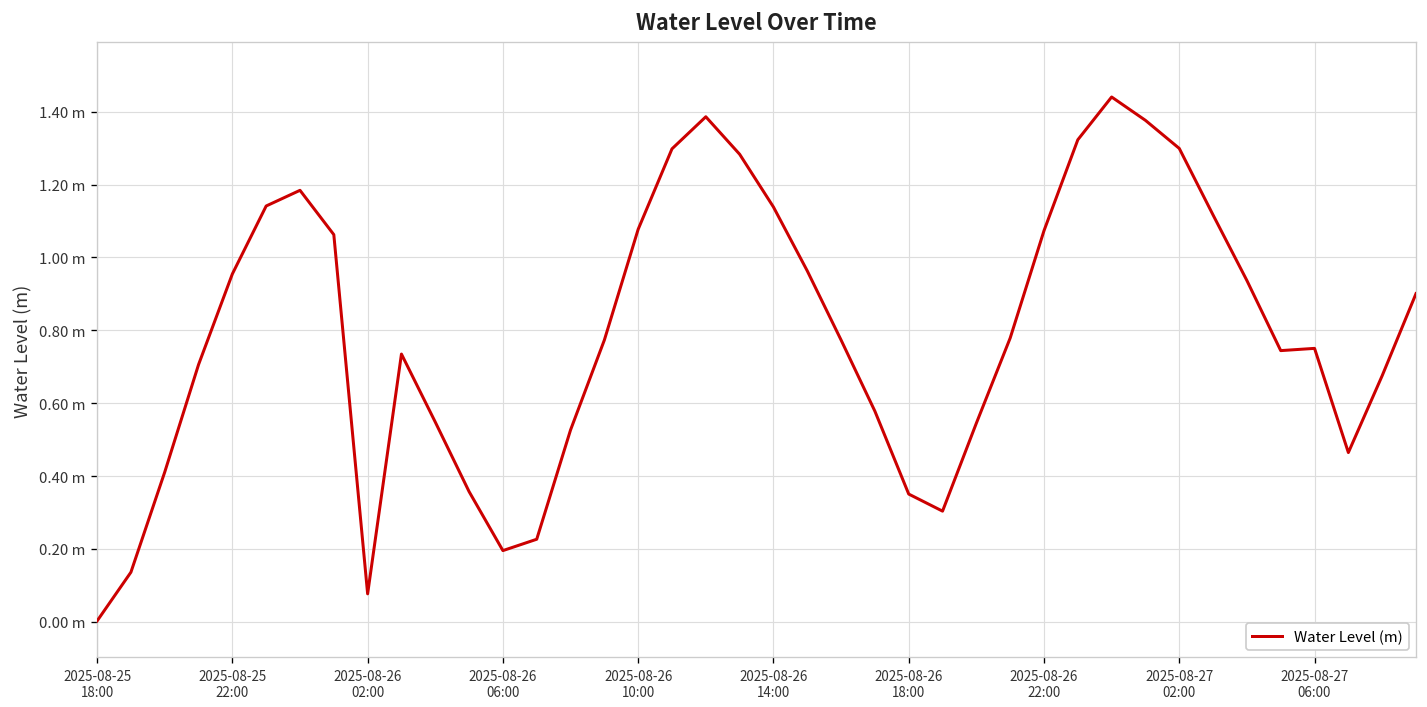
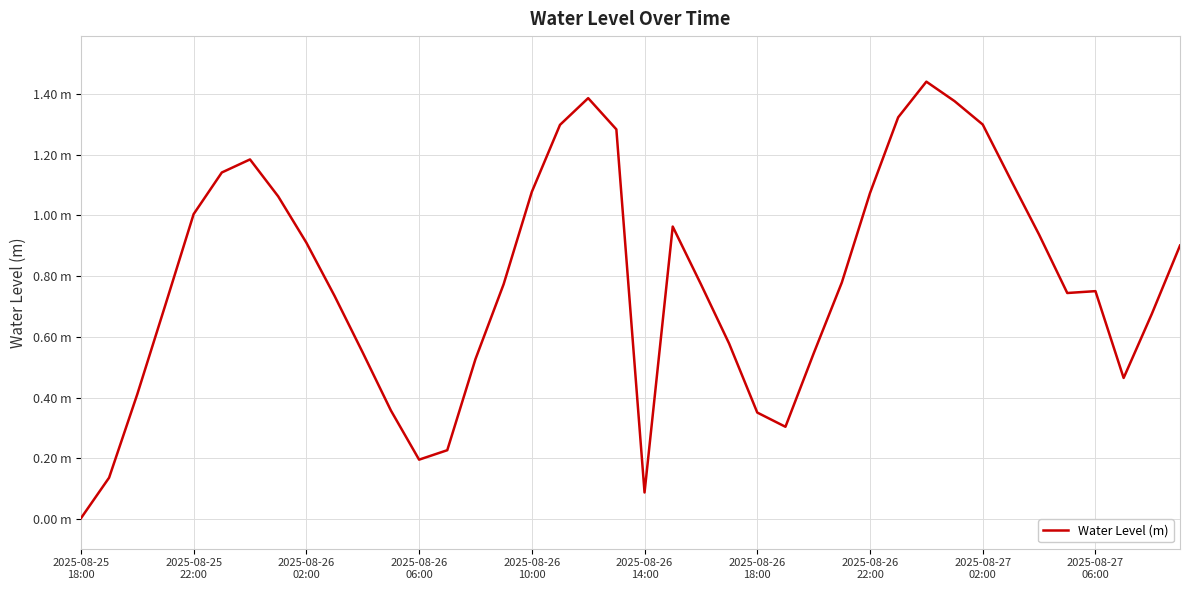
  {
    "2025-08-25 18:00": "0.00 m",
-   "2025-08-25 22:00": "0.95 m",
-   "2025-08-26 02:00": "0.08 m",
+   "2025-08-25 22:00": "1.00 m",
+   "2025-08-26 02:00": "0.91 m",
    "2025-08-26 06:00": "0.20 m",
    "2025-08-26 10:00": "1.08 m",
-   "2025-08-26 14:00": "1.14 m",
+   "2025-08-26 14:00": "0.09 m",
    "2025-08-26 18:00": "0.35 m",
    "2025-08-26 22:00": "1.07 m",
    "2025-08-27 02:00": "1.30 m",
    "2025-08-27 06:00": "0.75 m"
  }
